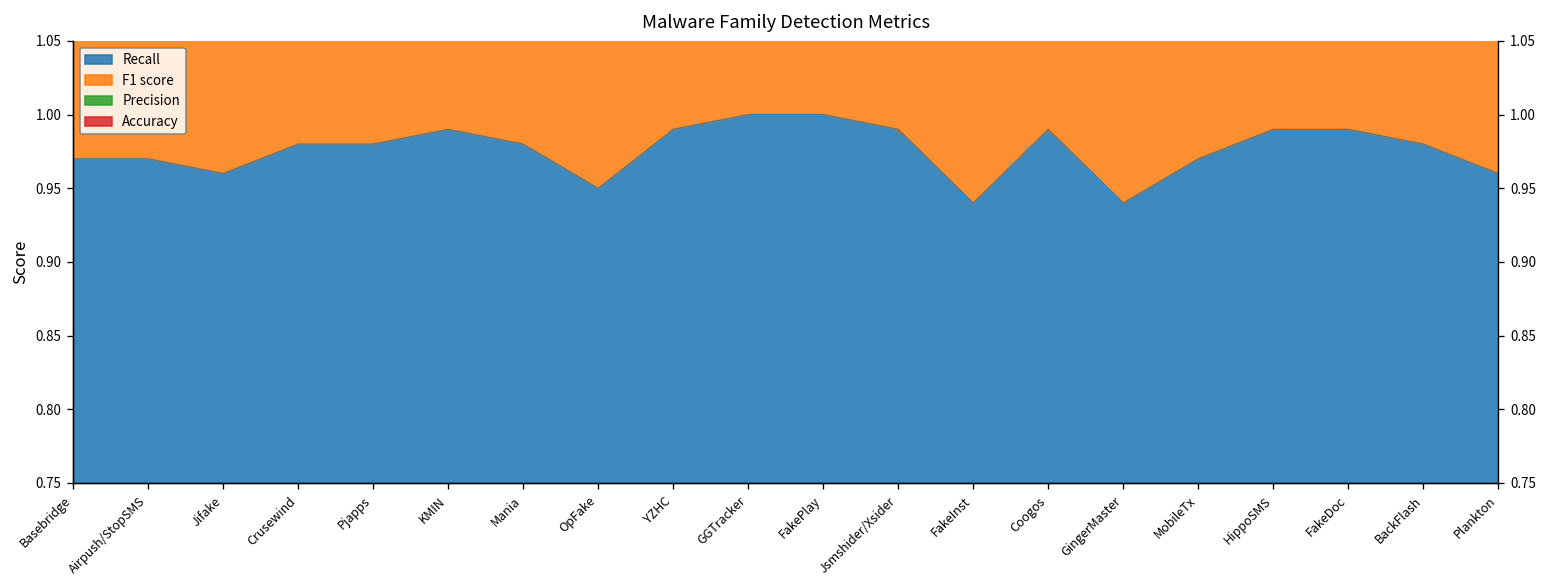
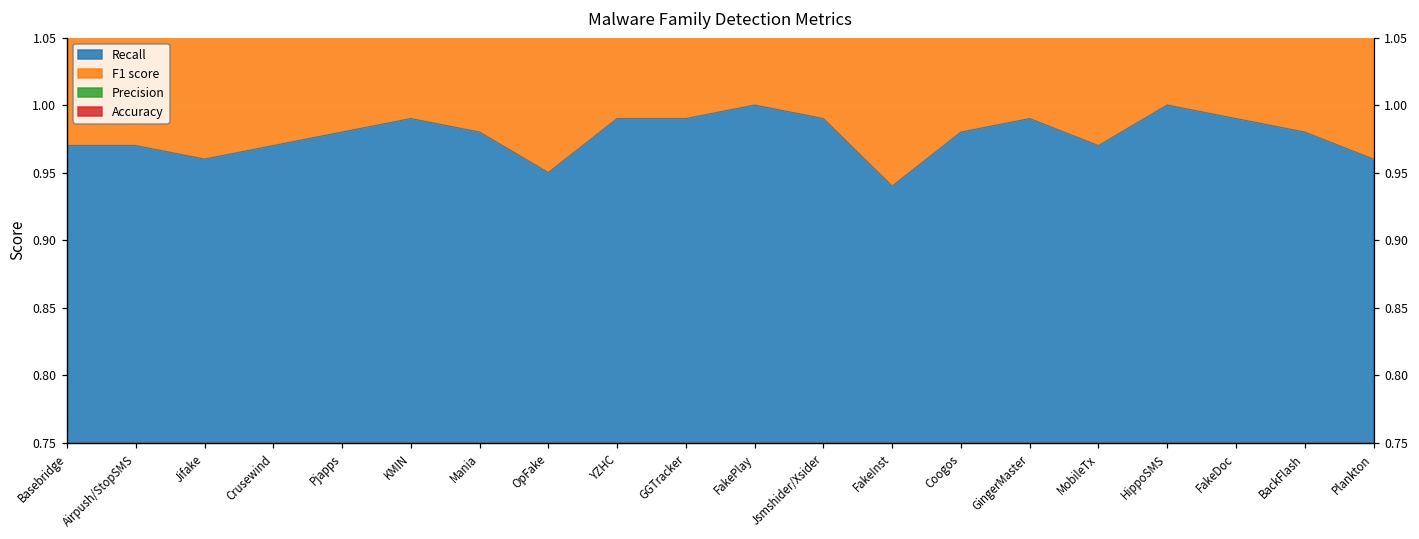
  {
    "Recall": {
      "Basebridge": 0.97,
      "Airpush/StopSMS": 0.97,
      "Jifake": 0.96,
-     "Crusewind": 0.98,
+     "Crusewind": 0.97,
      "Pjapps": 0.98,
      "KMIN": 0.99,
      "Mania": 0.98,
      "OpFake": 0.95,
      "YZHC": 0.99,
-     "GGTracker": 1.00,
+     "GGTracker": 0.99,
      "FakePlay": 1.00,
      "Jsmshider/Xsider": 0.99,
      "FakeInst": 0.94,
-     "Coogos": 0.99,
-     "GingerMaster": 0.94,
+     "Coogos": 0.98,
+     "GingerMaster": 0.99,
      "MobileTx": 0.97,
-     "HippoSMS": 0.99,
+     "HippoSMS": 1.00,
      "FakeDoc": 0.99,
      "BackFlash": 0.98,
      "Plankton": 0.96
    }
  }
